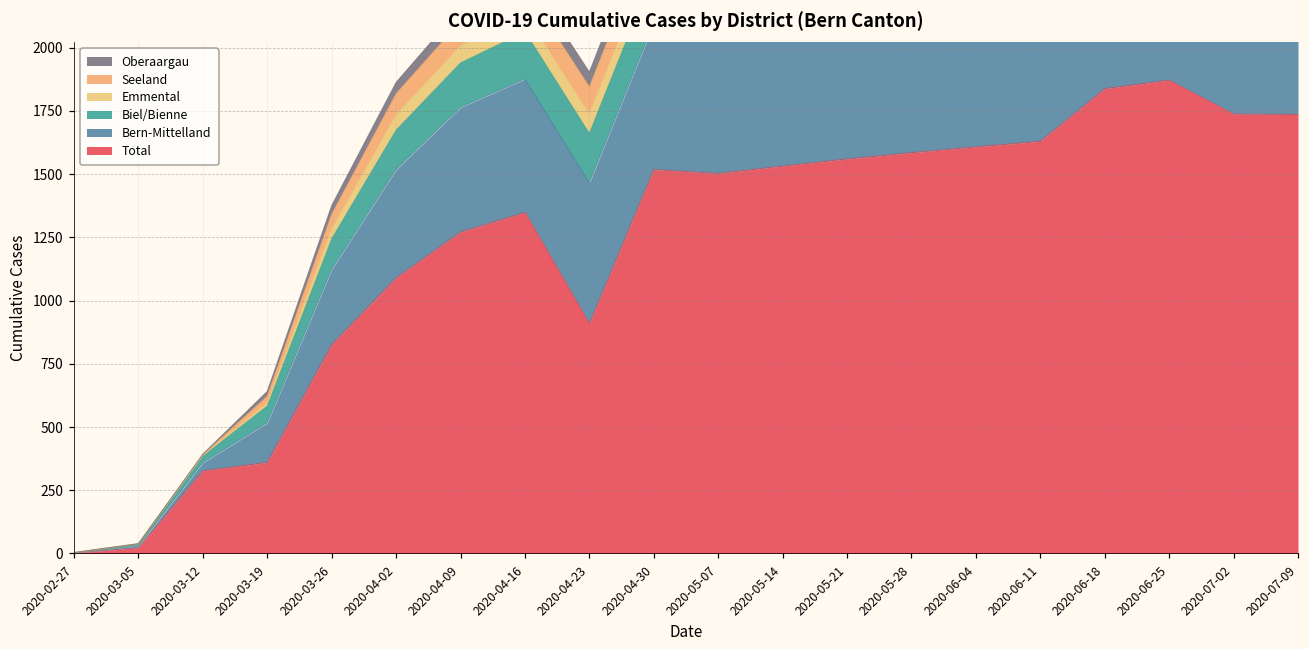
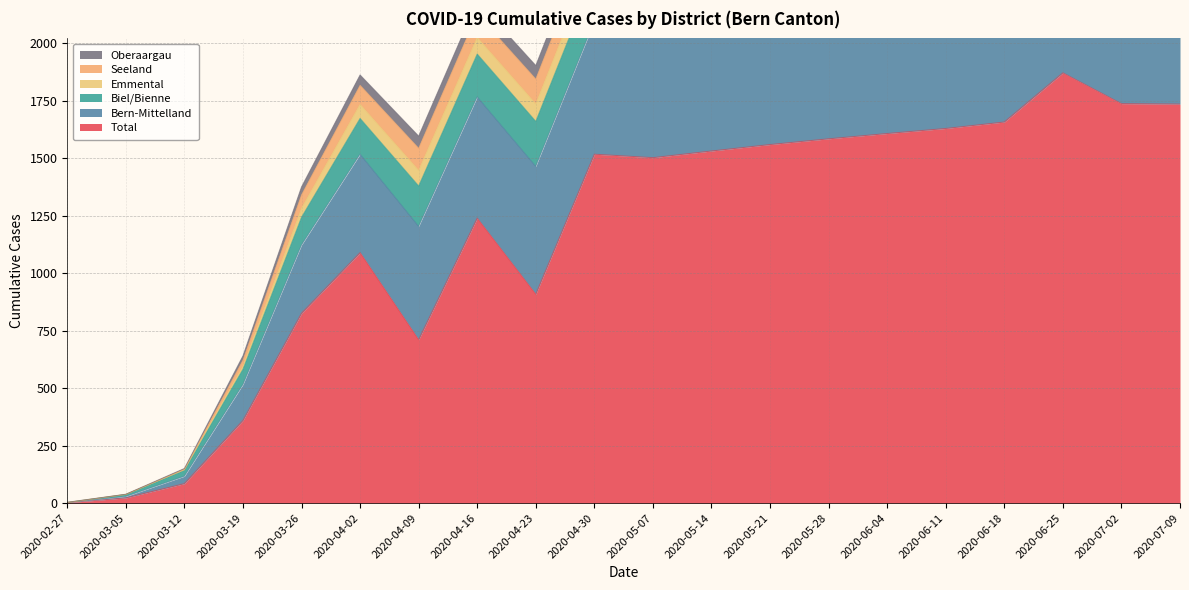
  {
    "Total": {
-     "2020-03-12": 330,
+     "2020-03-12": 90,
      "2020-03-19": 360,
      "2020-03-26": 830,
      "2020-04-02": 1090,
-     "2020-04-09": 1270,
-     "2020-04-16": 1350,
+     "2020-04-09": 710,
+     "2020-04-16": 1240,
      "2020-04-23": 910,
      "2020-04-30": 1520,
      "2020-05-07": 1500,
      "2020-05-14": 1530,
      "2020-05-21": 1560,
      "2020-05-28": 1590,
      "2020-06-04": 1610,
      "2020-06-11": 1630,
-     "2020-06-18": 1840,
+     "2020-06-18": 1660,
      "2020-06-25": 1870,
      "2020-07-02": 1740,
      "2020-07-09": 1740
    }
  }
